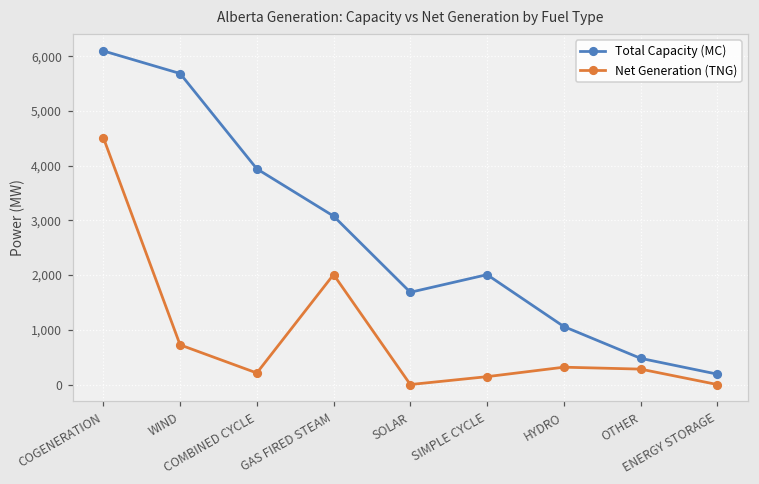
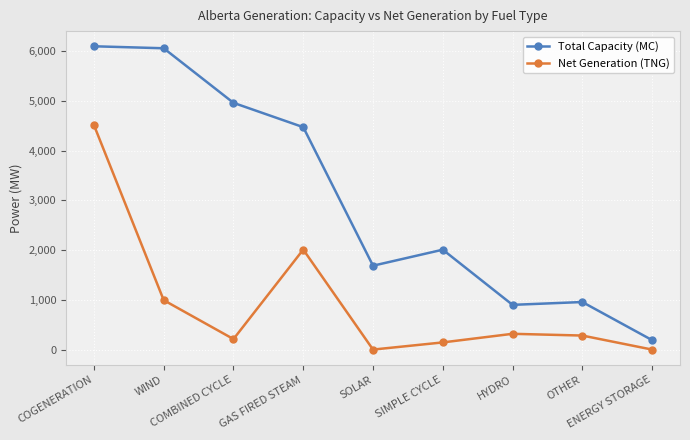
  {
    "Total Capacity (MC)": {
      "COGENERATION": "6,100",
-     "WIND": "5,700",
-     "COMBINED CYCLE": "3,900",
-     "GAS FIRED STEAM": "3,100",
+     "WIND": "6,100",
+     "COMBINED CYCLE": "5,000",
+     "GAS FIRED STEAM": "4,500",
      "SOLAR": "1,700",
      "SIMPLE CYCLE": "2,000",
-     "HYDRO": "1,100",
-     "OTHER": "500",
+     "HYDRO": "900",
+     "OTHER": "1,000",
      "ENERGY STORAGE": "200"
    },
    "Net Generation (TNG)": {
      "COGENERATION": "4,500",
-     "WIND": "700",
+     "WIND": "1,000",
      "COMBINED CYCLE": "200",
      "GAS FIRED STEAM": "2,000",
      "SOLAR": "0",
      "SIMPLE CYCLE": "100",
      "HYDRO": "300",
      "OTHER": "300",
      "ENERGY STORAGE": "0"
    }
  }
